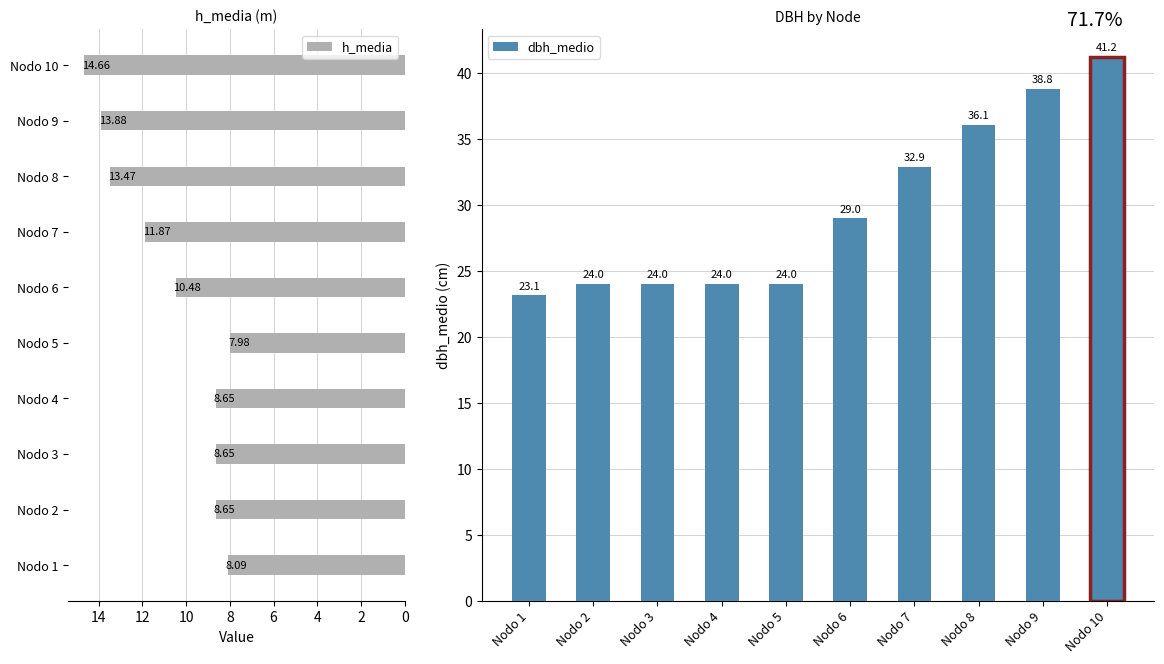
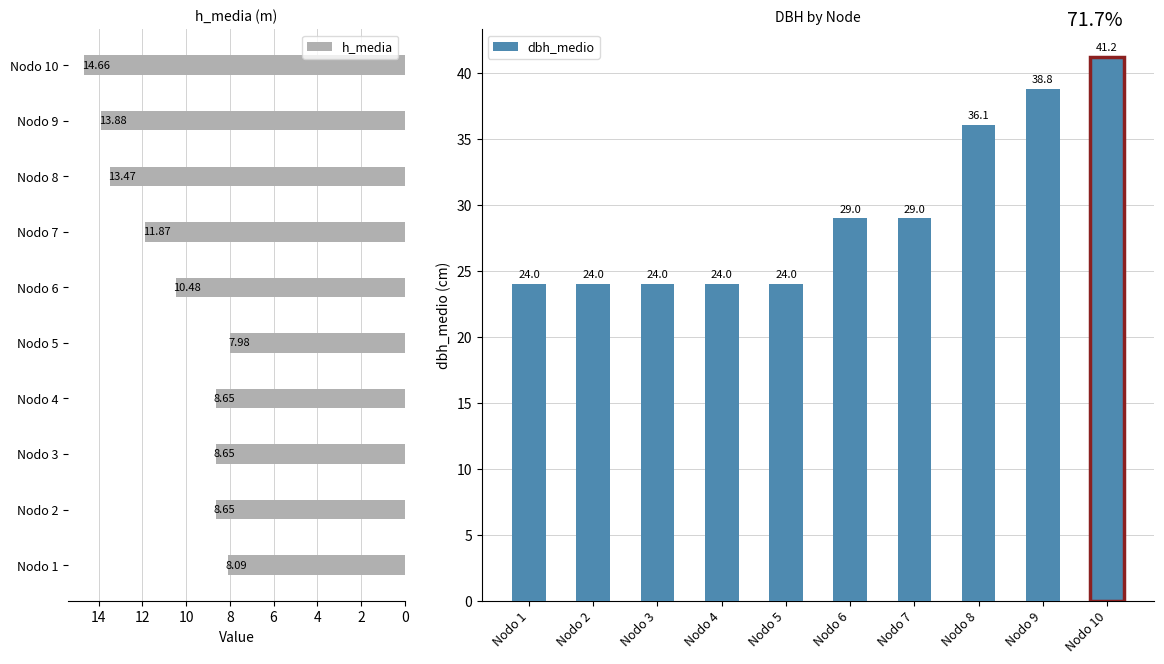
  {
    "h_media (m)": {
      "Nodo 10": 14.66,
      "Nodo 9": 13.88,
      "Nodo 8": 13.47,
      "Nodo 7": 11.87,
      "Nodo 6": 10.48,
      "Nodo 5": 7.98,
      "Nodo 4": 8.65,
      "Nodo 3": 8.65,
      "Nodo 2": 8.65,
      "Nodo 1": 8.09
    },
    "DBH by Node": {
-     "Nodo 1": 23.1,
+     "Nodo 1": 24.0,
      "Nodo 2": 24.0,
      "Nodo 3": 24.0,
      "Nodo 4": 24.0,
      "Nodo 5": 24.0,
      "Nodo 6": 29.0,
-     "Nodo 7": 32.9,
+     "Nodo 7": 29.0,
      "Nodo 8": 36.1,
      "Nodo 9": 38.8,
      "Nodo 10": 41.2
    }
  }
